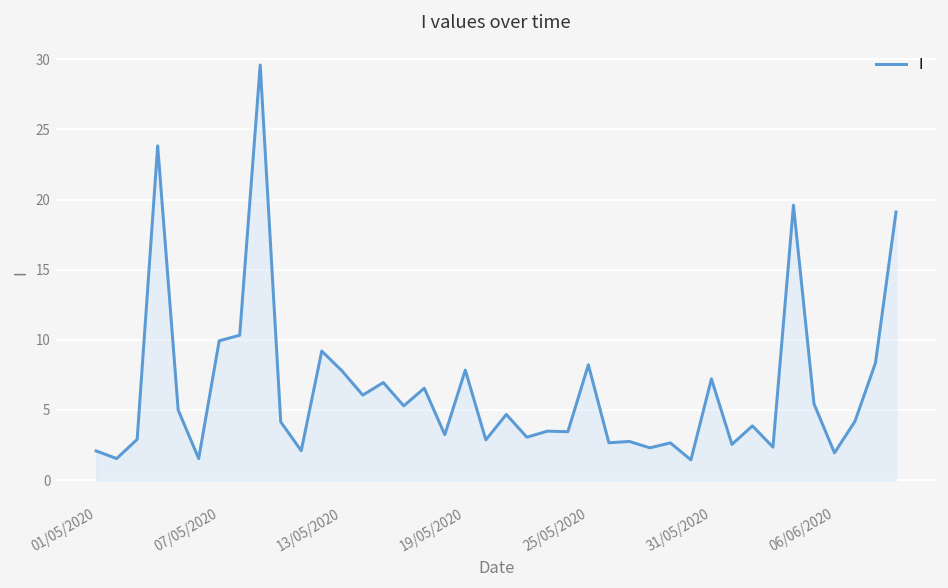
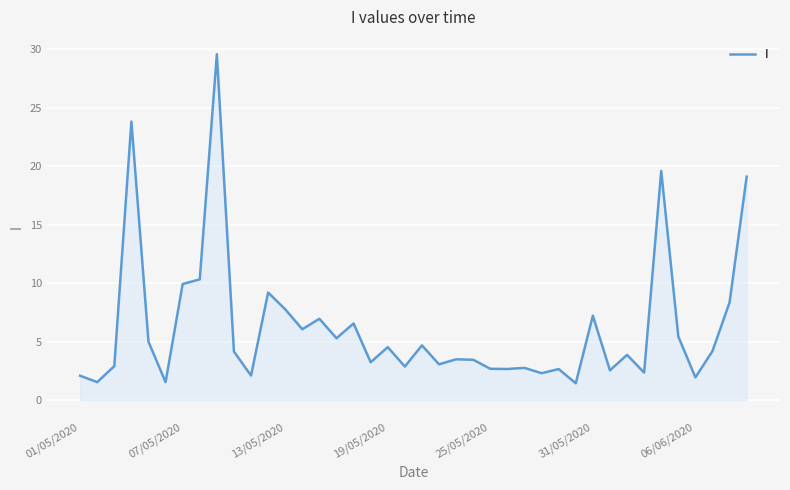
  {
    "01/05/2020": 2.1,
    "07/05/2020": 9.9,
    "13/05/2020": 7.8,
-   "19/05/2020": 7.8,
-   "25/05/2020": 8.2,
+   "19/05/2020": 4.5,
+   "25/05/2020": 2.7,
    "31/05/2020": 7.2,
    "06/06/2020": 1.9
  }
